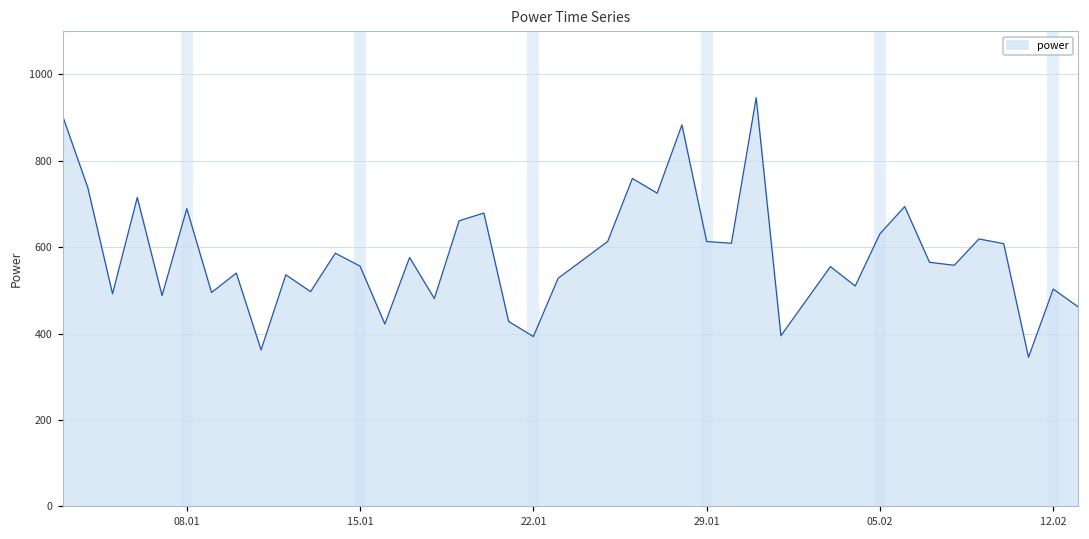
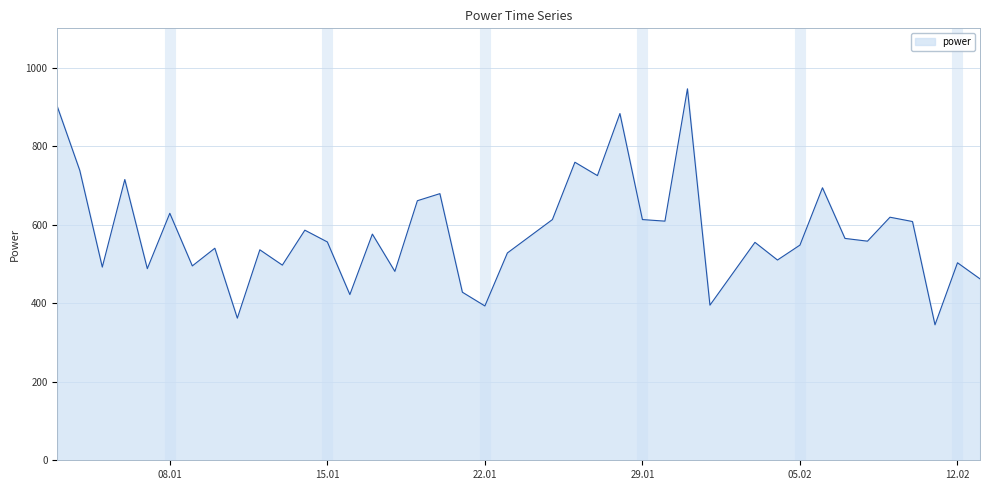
  {
-   "08.01": 690,
+   "08.01": 630,
    "15.01": 560,
    "22.01": 390,
    "29.01": 610,
-   "05.02": 630,
+   "05.02": 550,
    "12.02": 500
  }
